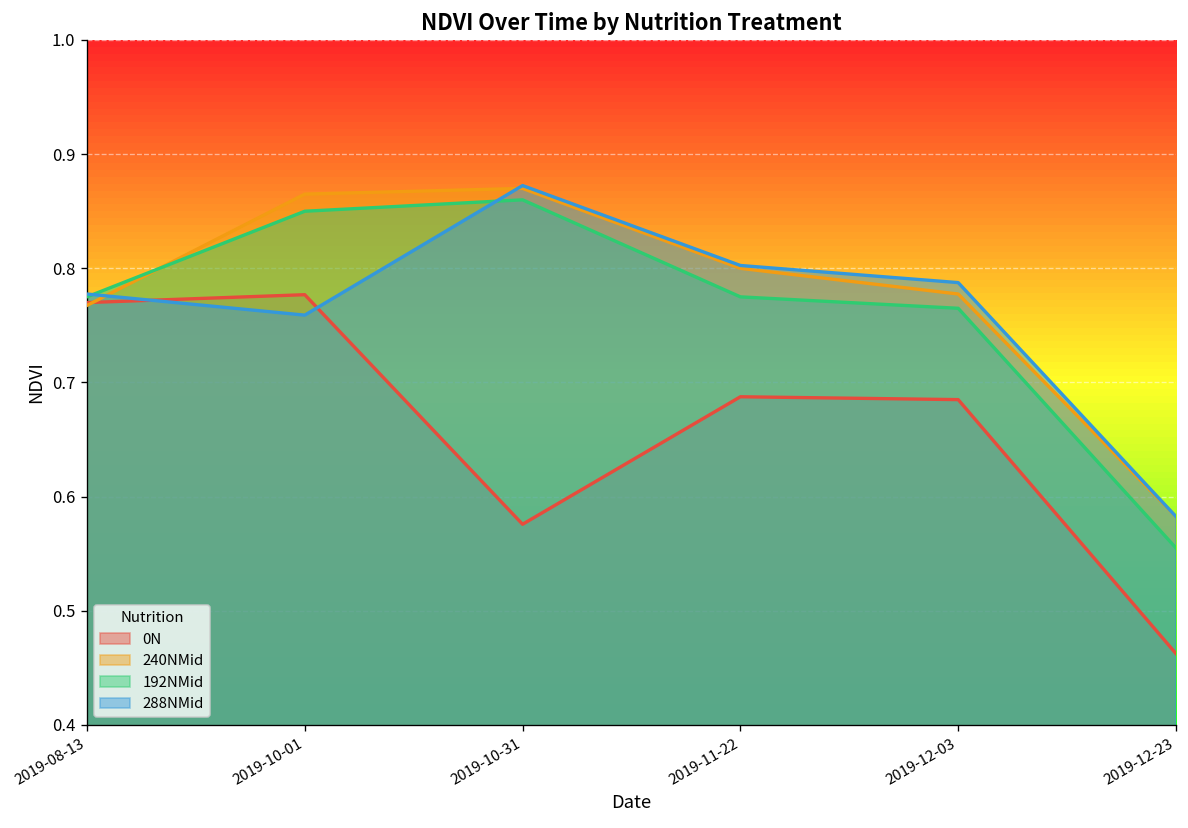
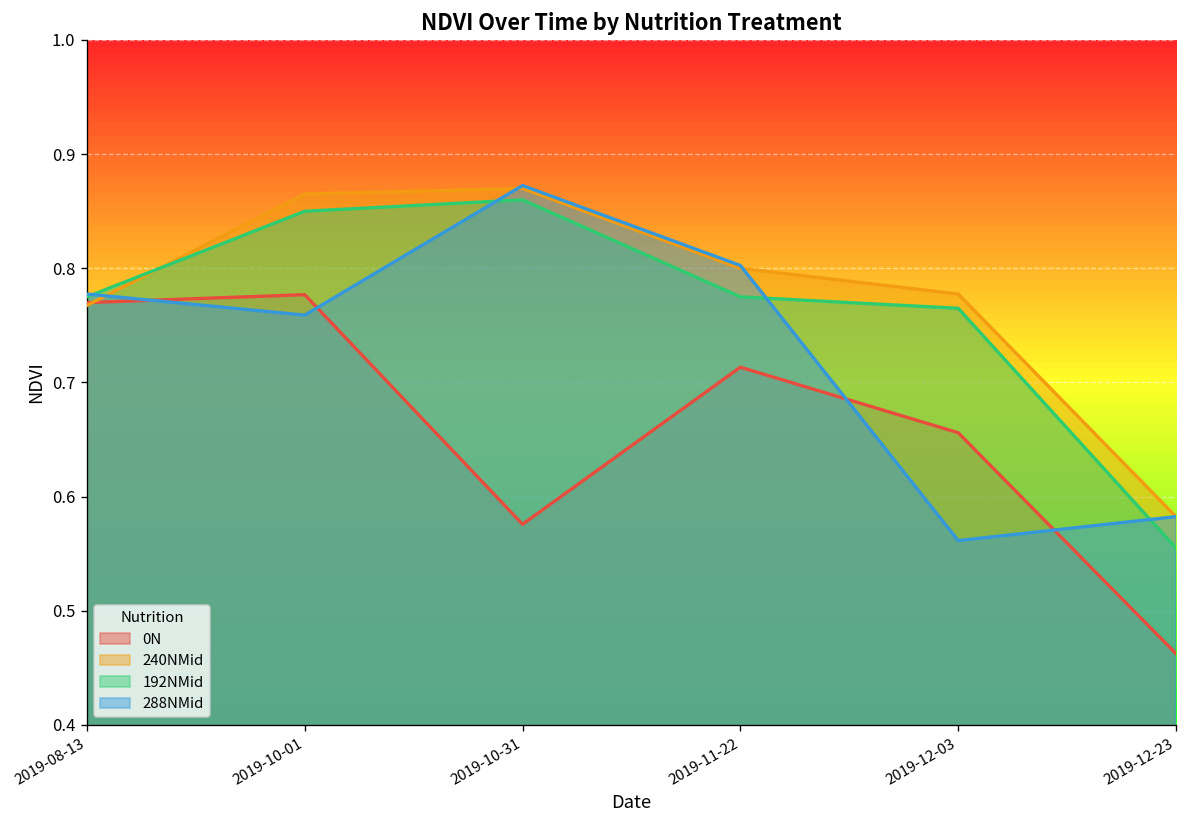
  {
    "0N": {
      "2019-10-01": 0.78,
      "2019-10-31": 0.58,
-     "2019-11-22": 0.69,
-     "2019-12-03": 0.69,
+     "2019-11-22": 0.71,
+     "2019-12-03": 0.66,
      "2019-12-23": 0.46
    },
    "240NMid": {
      "2019-10-01": 0.87,
      "2019-12-03": 0.78
    },
    "192NMid": {
      "2019-10-01": 0.85,
      "2019-10-31": 0.86,
      "2019-11-22": 0.78,
      "2019-12-03": 0.77,
      "2019-12-23": 0.56
    },
    "288NMid": {
      "2019-10-01": 0.76,
-     "2019-12-03": 0.79
+     "2019-12-03": 0.56
    }
  }
